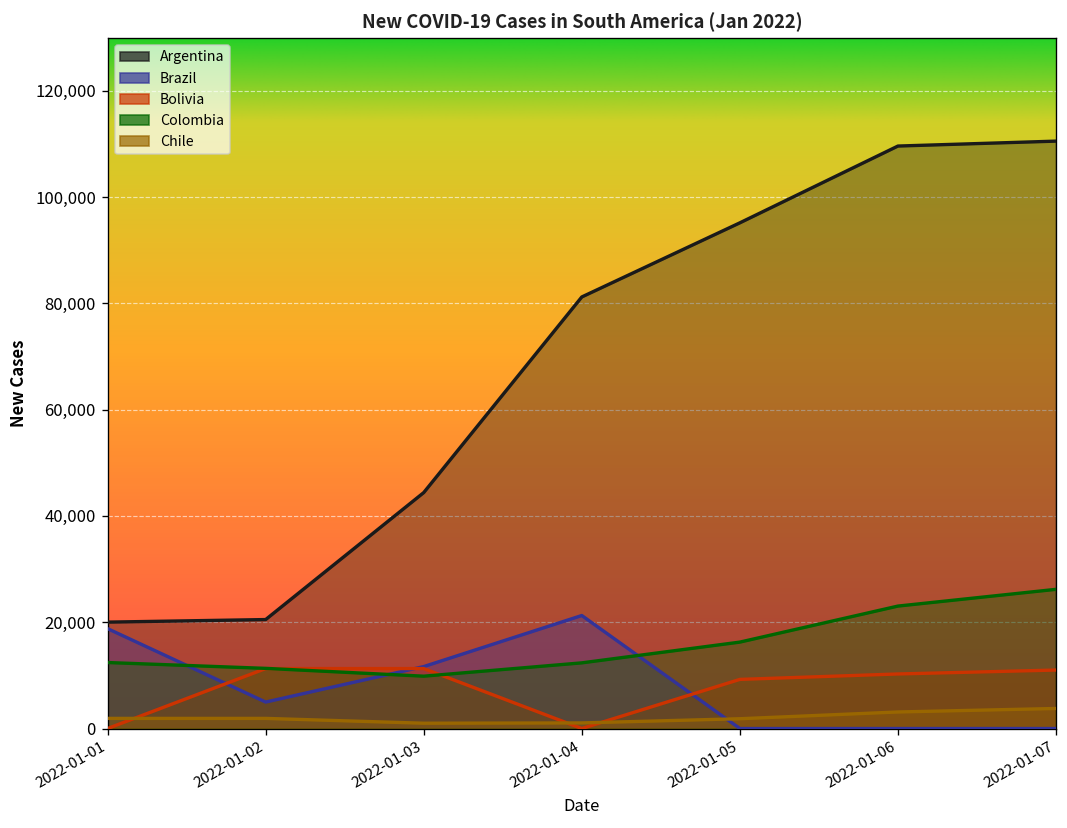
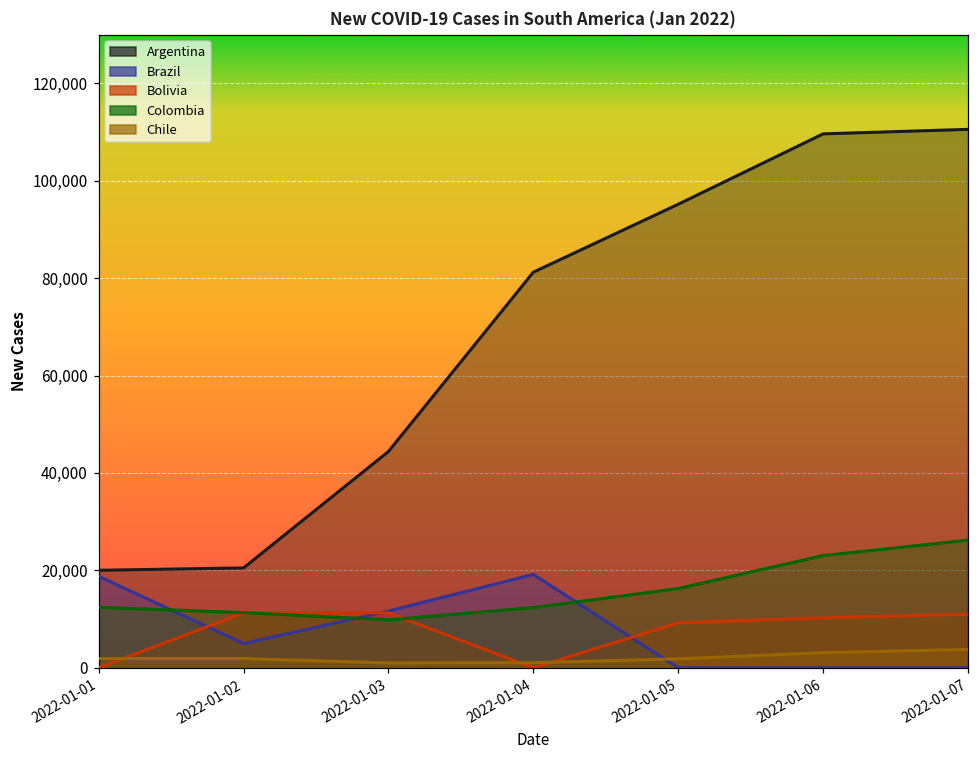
  {
    "Brazil": {
      "2022-01-01": "19,000",
      "2022-01-02": "5,000",
-     "2022-01-04": "21,000",
+     "2022-01-04": "19,000",
      "2022-01-05": "0",
      "2022-01-06": "0",
      "2022-01-07": "0"
    }
  }
